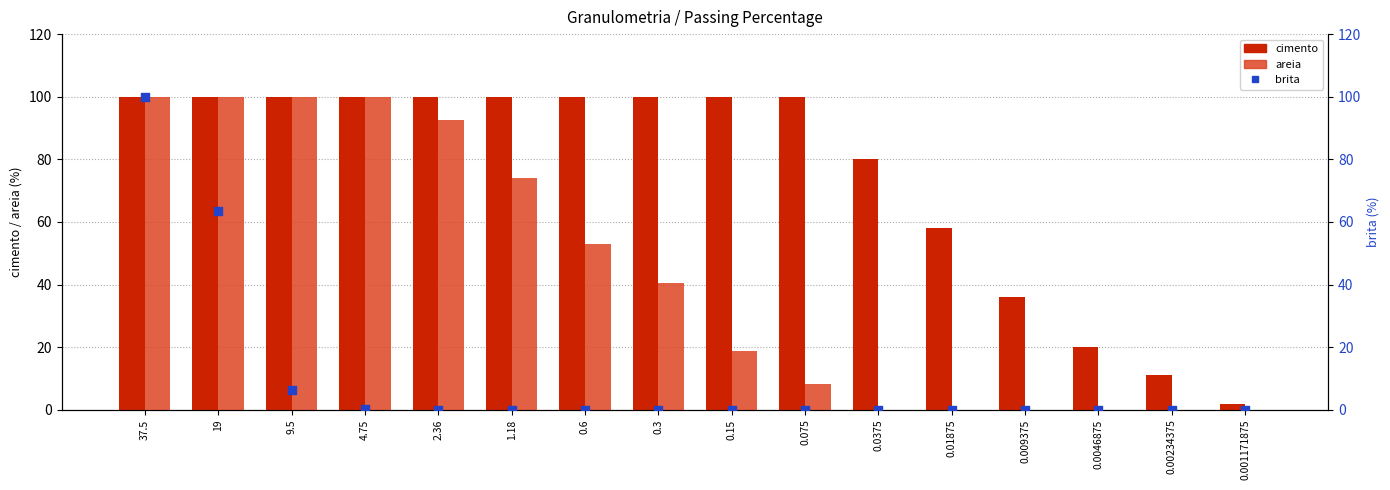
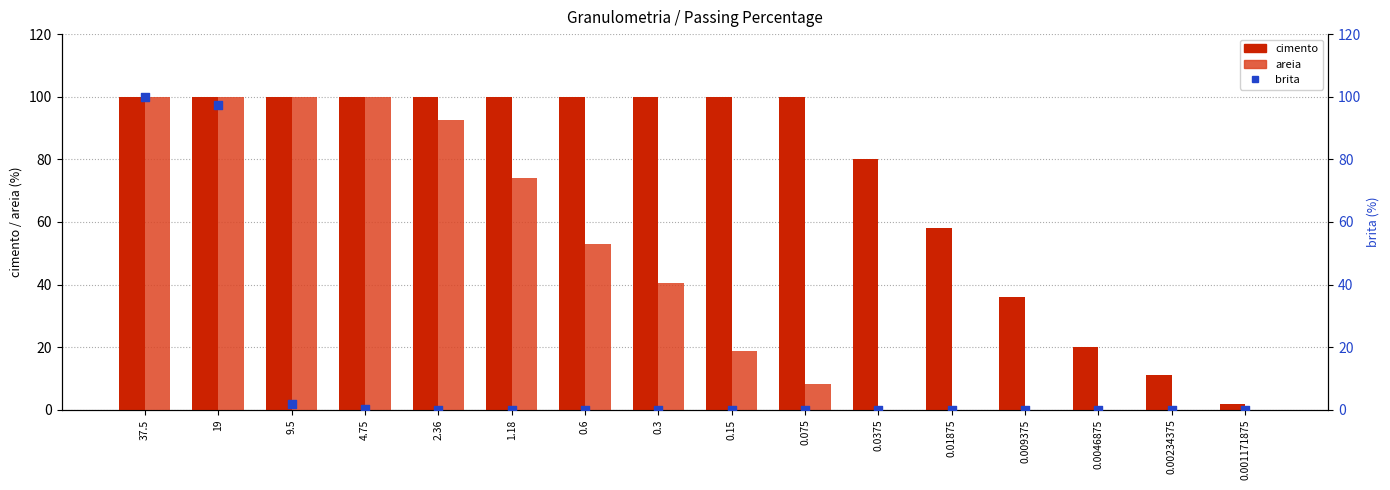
  {
    "brita": {
-     "19": 63,
-     "9.5": 6
+     "19": 98,
+     "9.5": 2
    }
  }
